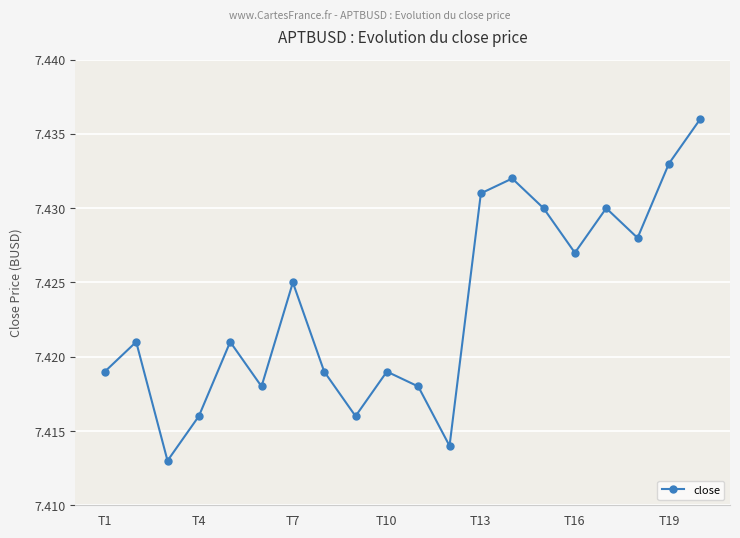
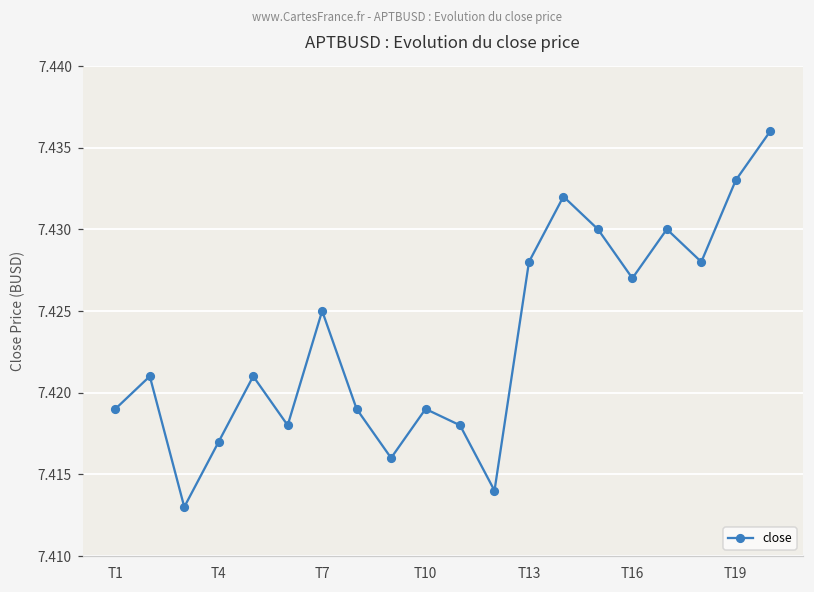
  {
    "T1": 7.419,
-   "T4": 7.416,
+   "T4": 7.417,
    "T7": 7.425,
    "T10": 7.419,
-   "T13": 7.431,
+   "T13": 7.428,
    "T16": 7.427,
    "T19": 7.433
  }
